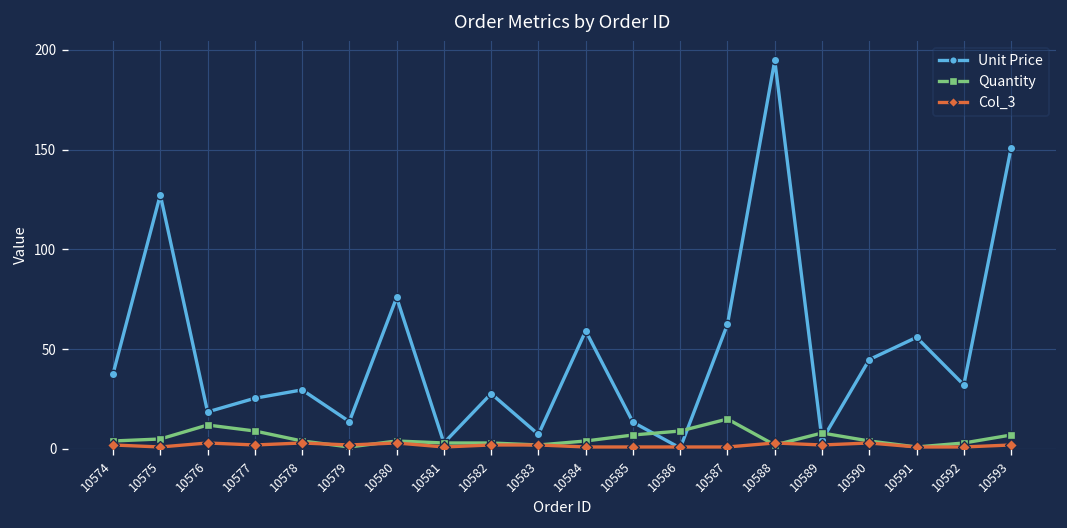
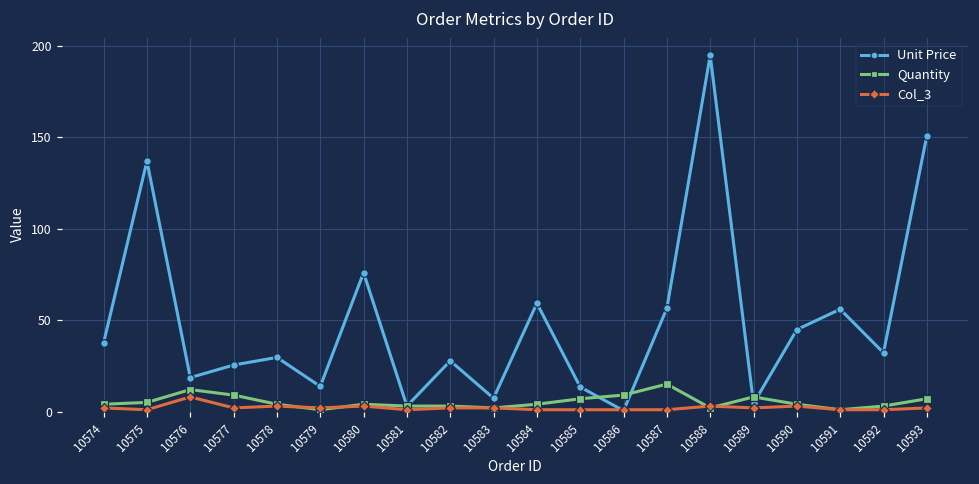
  {
    "Unit Price": {
      "10574": 38,
-     "10575": 127,
+     "10575": 137,
      "10576": 19,
      "10577": 25,
      "10578": 30,
      "10579": 14,
      "10580": 76,
      "10582": 28,
      "10583": 7,
      "10584": 59,
      "10585": 13,
-     "10587": 63,
+     "10587": 56,
      "10588": 195,
      "10589": 4,
      "10590": 45,
      "10591": 56,
      "10592": 32,
      "10593": 151
    },
    "Quantity": {
      "10574": 4,
      "10575": 5,
      "10576": 12,
      "10577": 9,
      "10584": 4,
      "10585": 7,
      "10586": 9,
      "10587": 15,
      "10589": 8,
      "10592": 3,
      "10593": 7
    },
    "Col_3": {
      "10574": 2,
      "10575": 1,
-     "10576": 3,
+     "10576": 8,
      "10577": 2,
      "10581": 1,
      "10584": 1,
      "10585": 1,
      "10587": 1,
      "10589": 2,
      "10592": 1,
      "10593": 2
    }
  }
